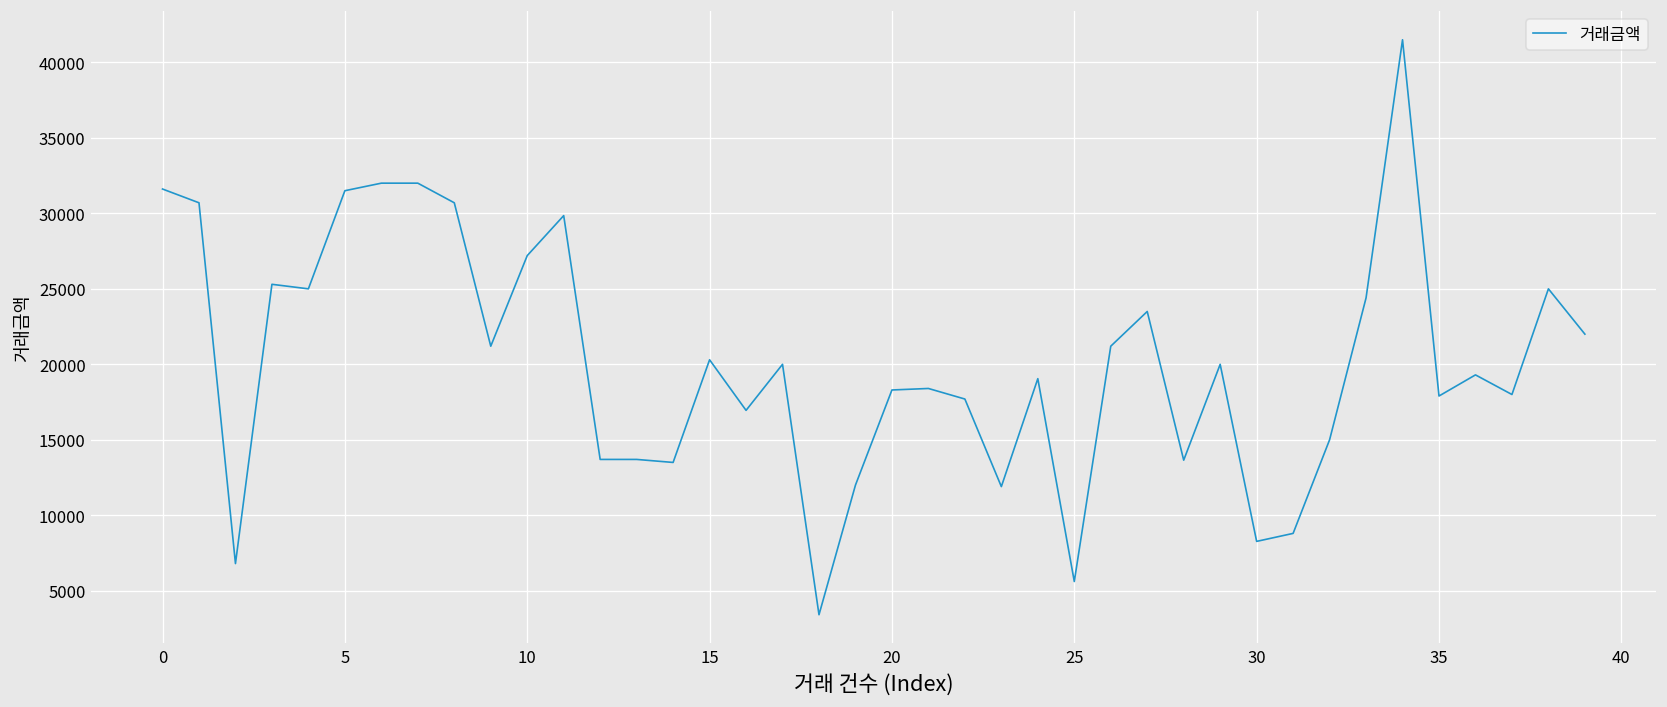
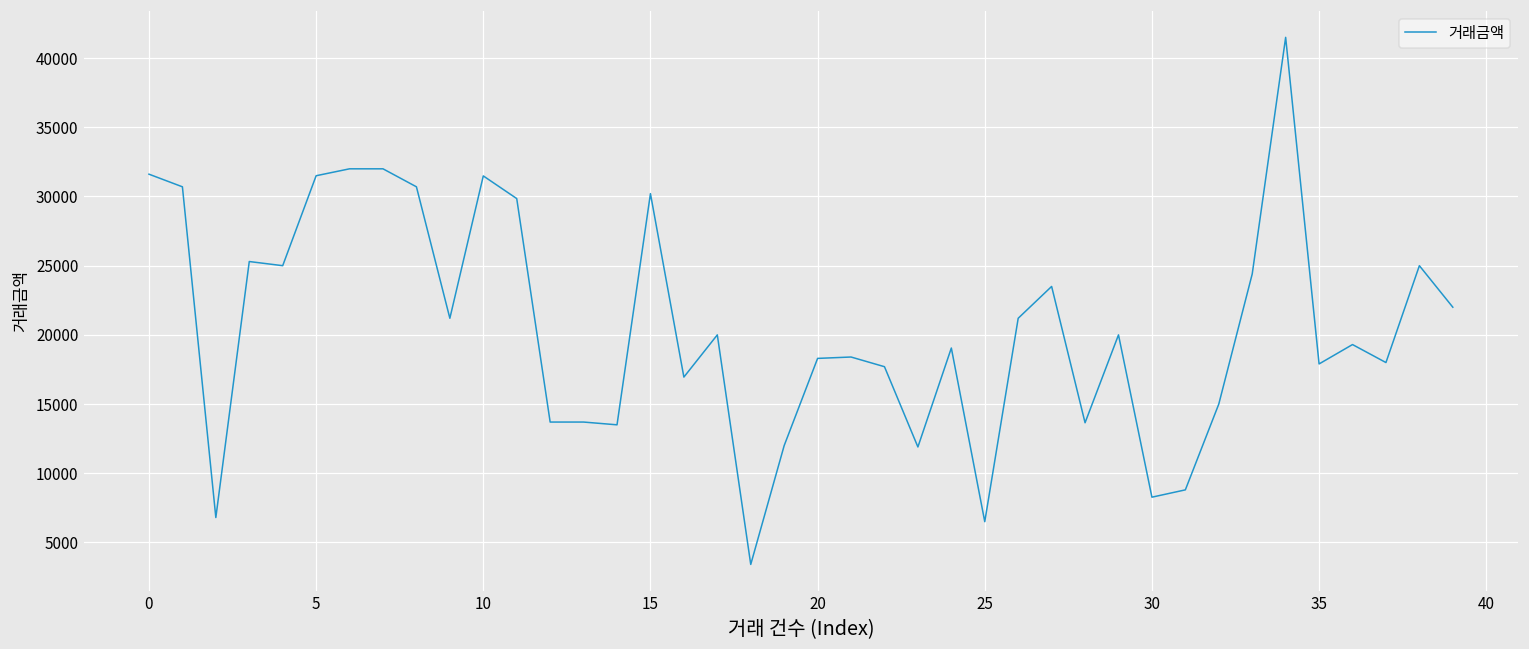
  {
    "0": 31600,
    "5": 31500,
-   "10": 27200,
-   "15": 20300,
+   "10": 31500,
+   "15": 30200,
    "20": 18300,
-   "25": 5600,
+   "25": 6500,
    "30": 8300,
    "35": 17900
  }
